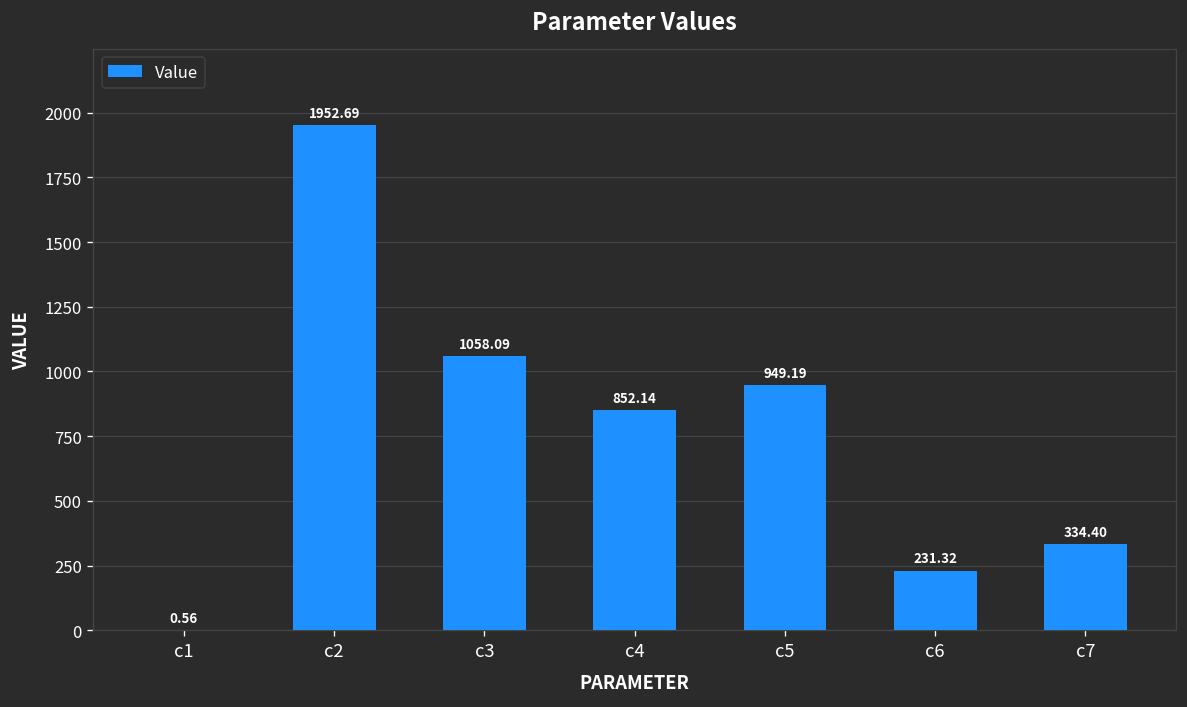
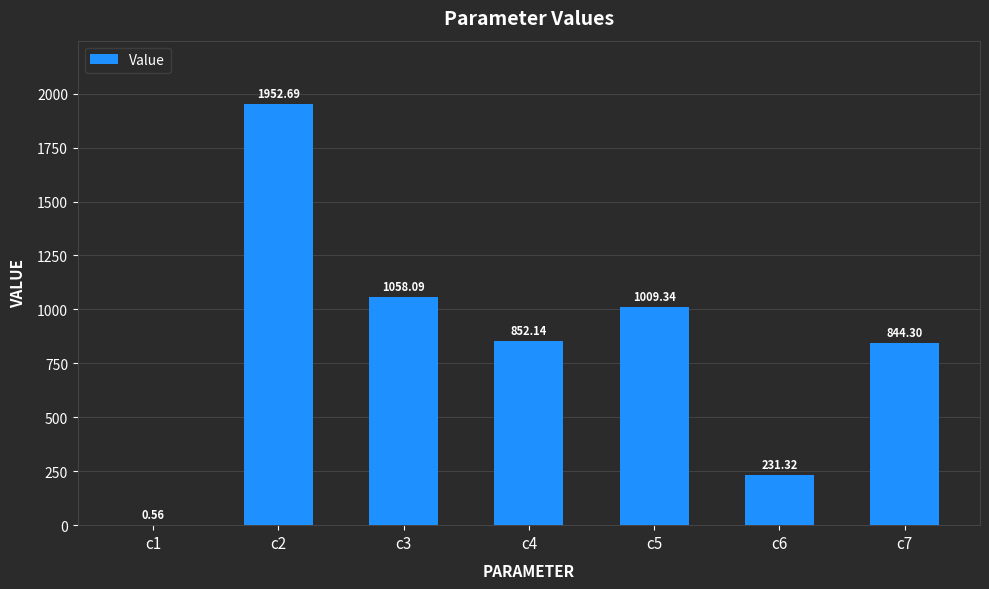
  {
    "c1": 0.56,
    "c2": 1952.69,
    "c3": 1058.09,
    "c4": 852.14,
-   "c5": 949.19,
+   "c5": 1009.34,
    "c6": 231.32,
-   "c7": 334.40
+   "c7": 844.30
  }
